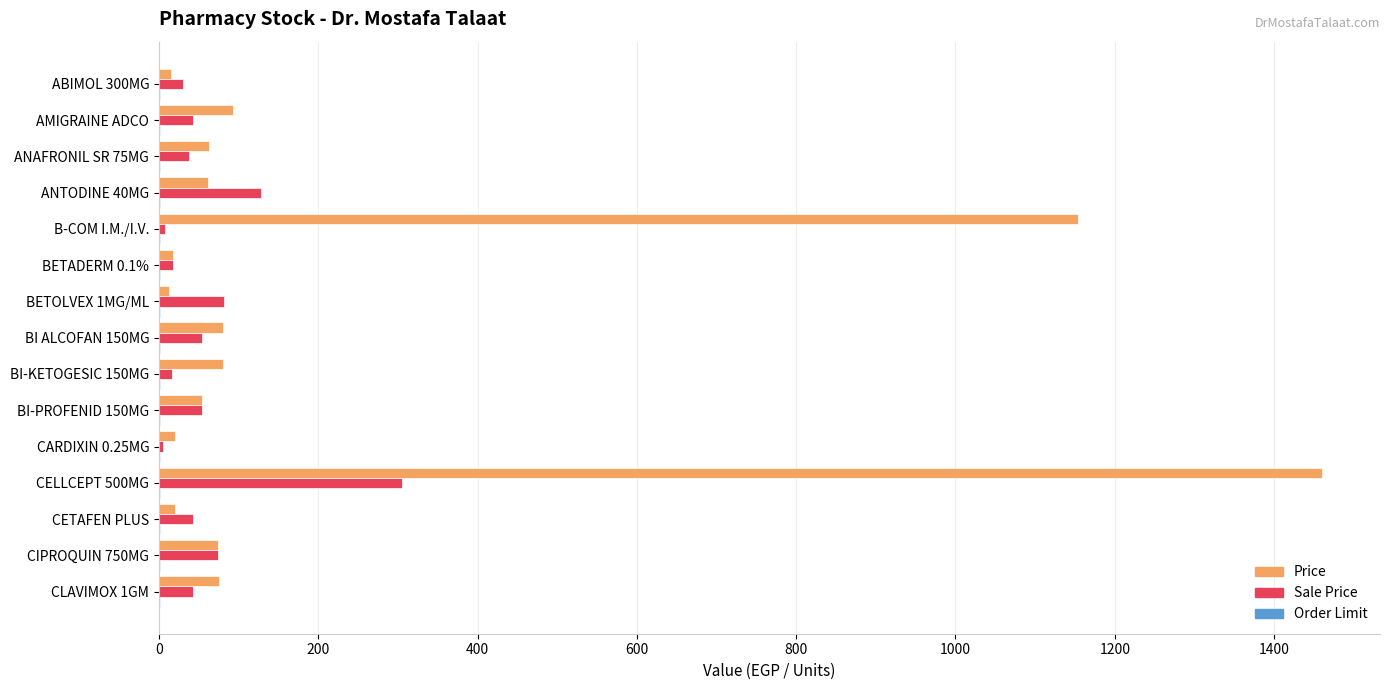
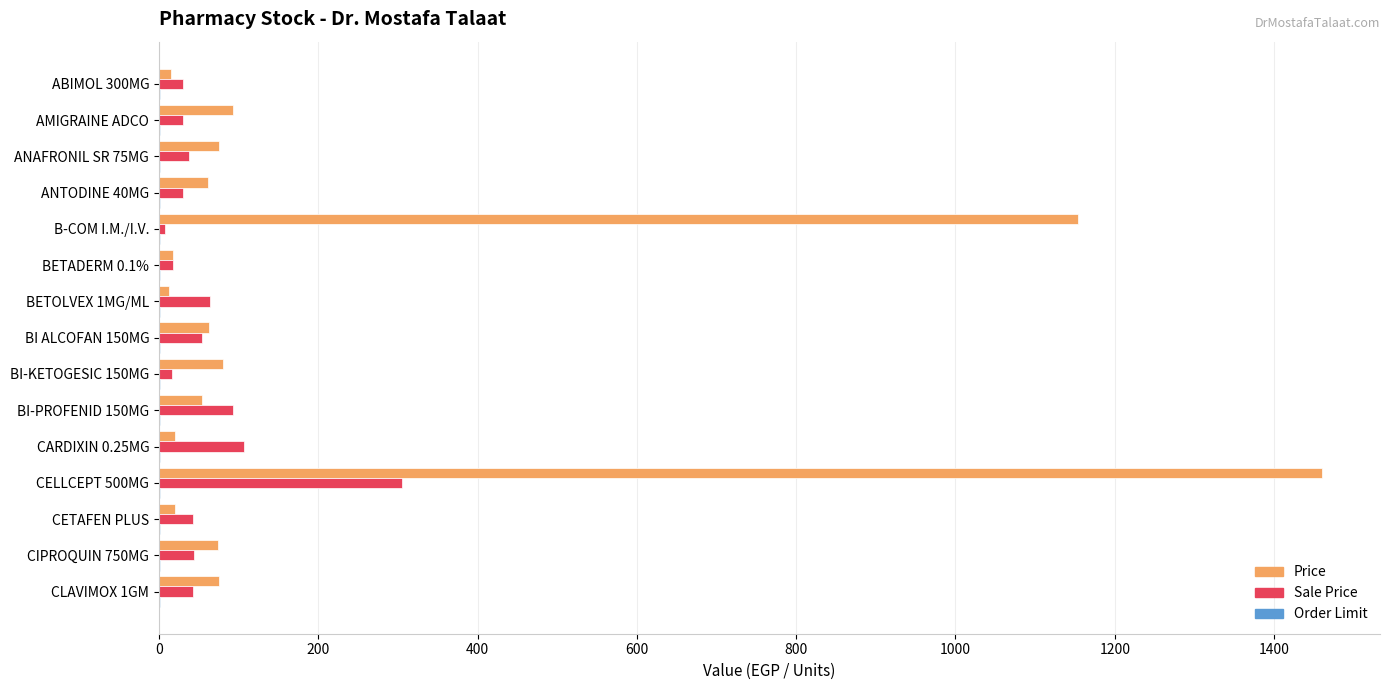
  {
    "Price": {
      "ABIMOL 300MG": 20,
      "AMIGRAINE ADCO": 90,
-     "ANAFRONIL SR 75MG": 60,
+     "ANAFRONIL SR 75MG": 80,
      "ANTODINE 40MG": 60,
      "B-COM I.M./I.V.": 1150,
      "BETADERM 0.1%": 20,
      "BETOLVEX 1MG/ML": 10,
-     "BI ALCOFAN 150MG": 80,
+     "BI ALCOFAN 150MG": 60,
      "BI-KETOGESIC 150MG": 80,
      "BI-PROFENID 150MG": 50,
      "CARDIXIN 0.25MG": 20,
      "CELLCEPT 500MG": 1460,
      "CETAFEN PLUS": 20,
      "CIPROQUIN 750MG": 70,
      "CLAVIMOX 1GM": 70
    },
    "Sale Price": {
      "ABIMOL 300MG": 30,
-     "AMIGRAINE ADCO": 40,
+     "AMIGRAINE ADCO": 30,
      "ANAFRONIL SR 75MG": 40,
-     "ANTODINE 40MG": 130,
+     "ANTODINE 40MG": 30,
      "B-COM I.M./I.V.": 10,
      "BETADERM 0.1%": 20,
-     "BETOLVEX 1MG/ML": 80,
+     "BETOLVEX 1MG/ML": 60,
      "BI ALCOFAN 150MG": 50,
      "BI-KETOGESIC 150MG": 20,
-     "BI-PROFENID 150MG": 50,
-     "CARDIXIN 0.25MG": 10,
+     "BI-PROFENID 150MG": 90,
+     "CARDIXIN 0.25MG": 110,
      "CELLCEPT 500MG": 300,
      "CETAFEN PLUS": 40,
-     "CIPROQUIN 750MG": 70,
+     "CIPROQUIN 750MG": 40,
      "CLAVIMOX 1GM": 40
    }
  }
